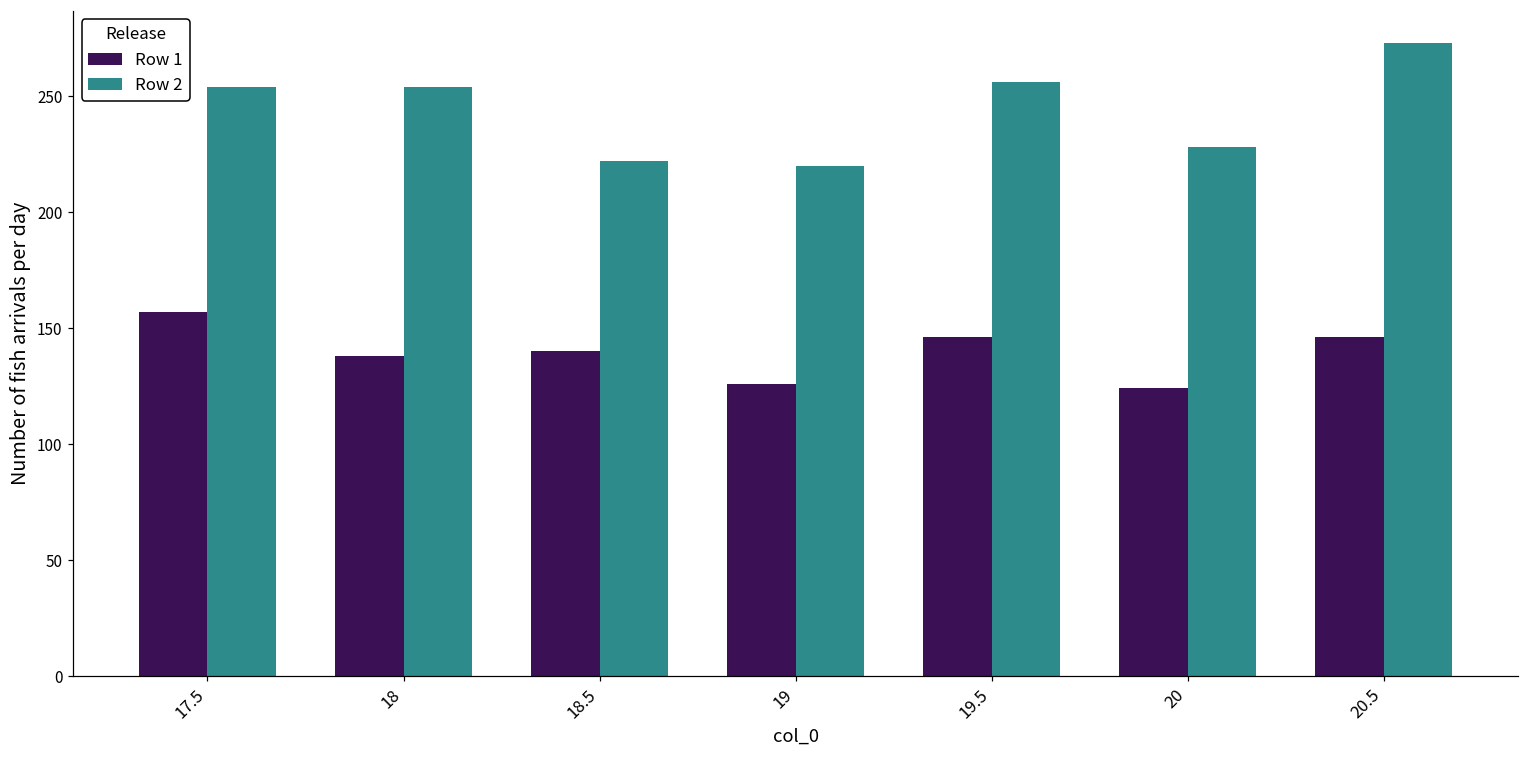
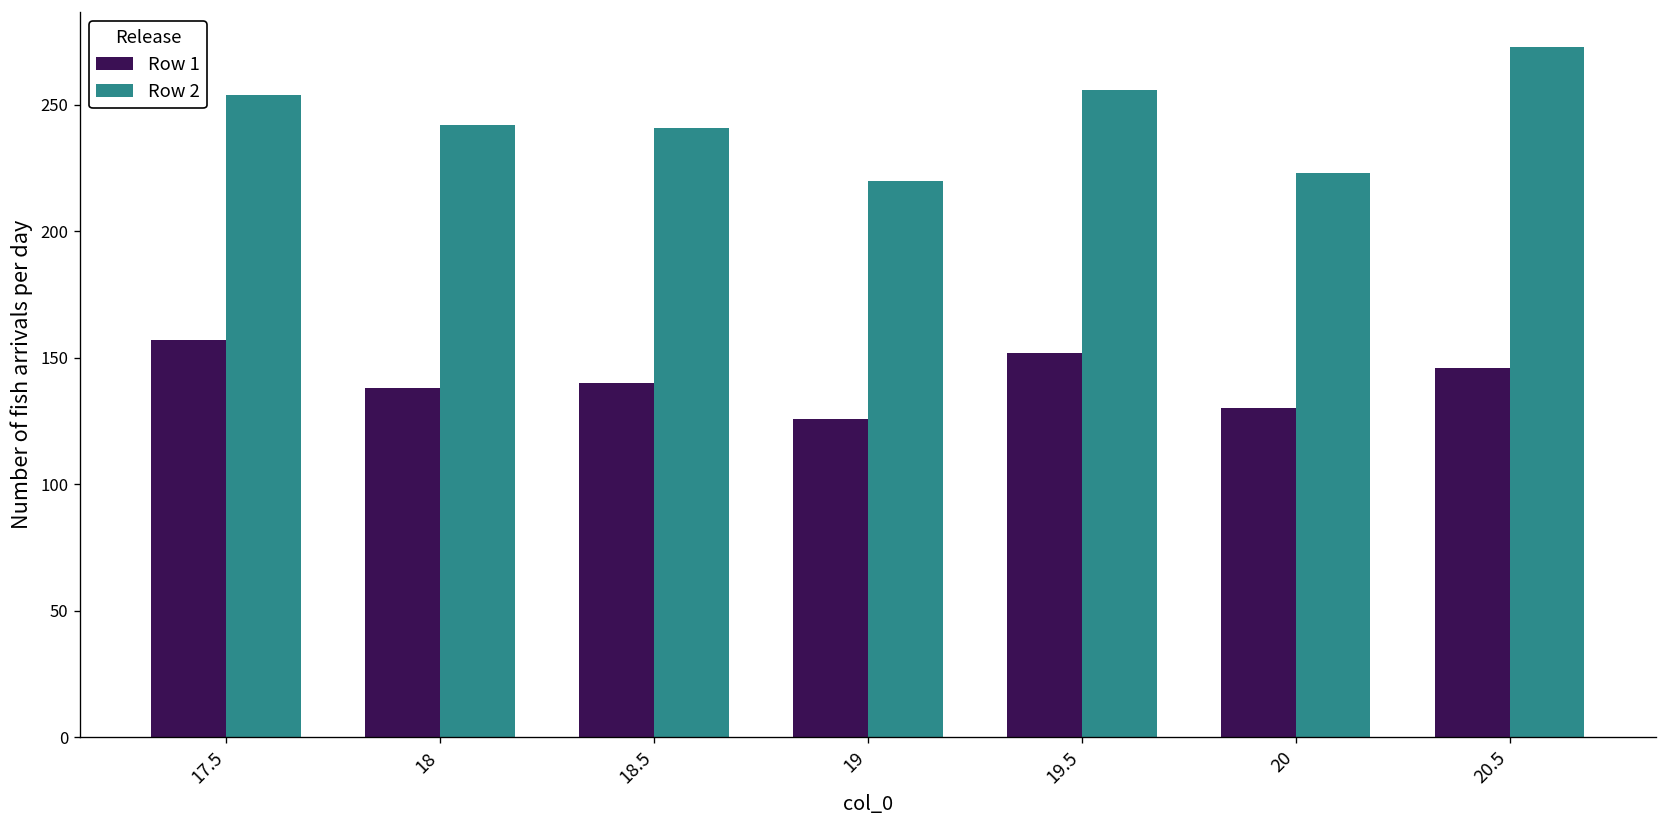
  {
    "Row 1": {
      "17.5": 157,
      "18": 138,
      "18.5": 140,
      "19": 126,
-     "19.5": 146,
-     "20": 124,
+     "19.5": 152,
+     "20": 130,
      "20.5": 146
    },
    "Row 2": {
      "17.5": 254,
-     "18": 254,
-     "18.5": 222,
+     "18": 242,
+     "18.5": 241,
      "19": 220,
      "19.5": 256,
-     "20": 228,
+     "20": 223,
      "20.5": 273
    }
  }
